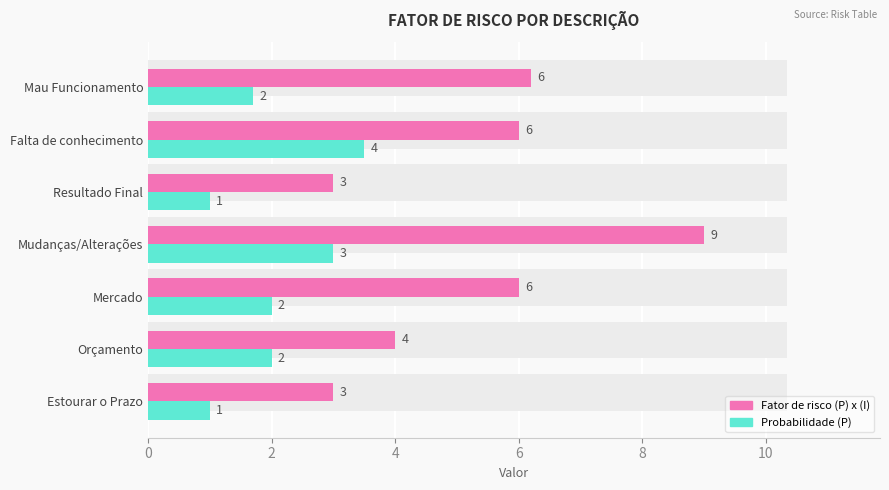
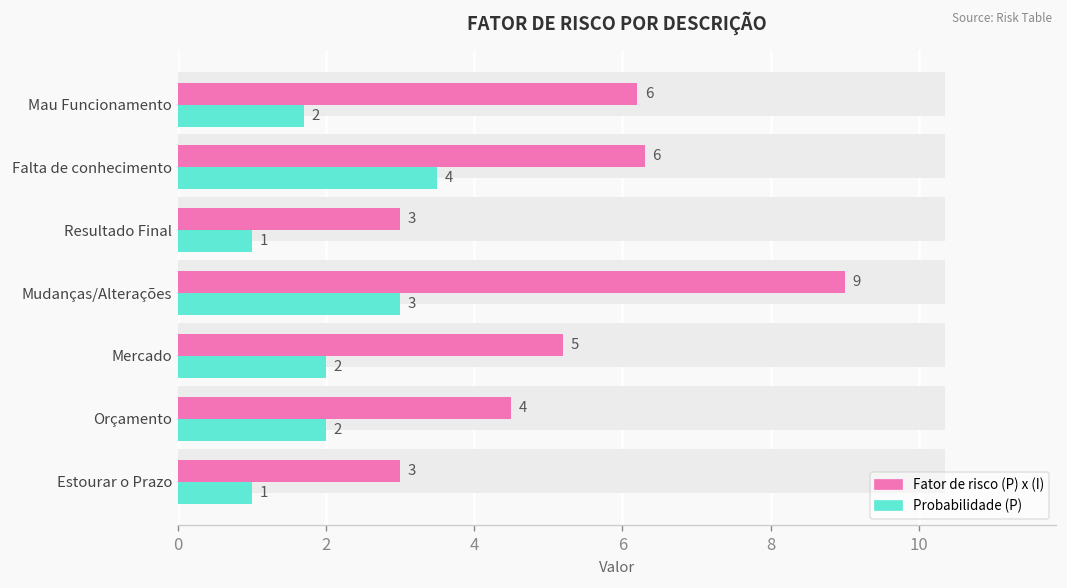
  {
    "Fator de risco (P) x (I)": {
-     "Falta de conhecimento": 6.0,
-     "Mercado": 6,
-     "Orçamento": 4.0
+     "Falta de conhecimento": 6.3,
+     "Mercado": 5,
+     "Orçamento": 4.5
    },
    "Probabilidade (P)": {
      "Mau Funcionamento": 2,
      "Falta de conhecimento": 4,
      "Resultado Final": 1,
      "Mudanças/Alterações": 3,
      "Mercado": 2,
      "Orçamento": 2,
      "Estourar o Prazo": 1
    }
  }
